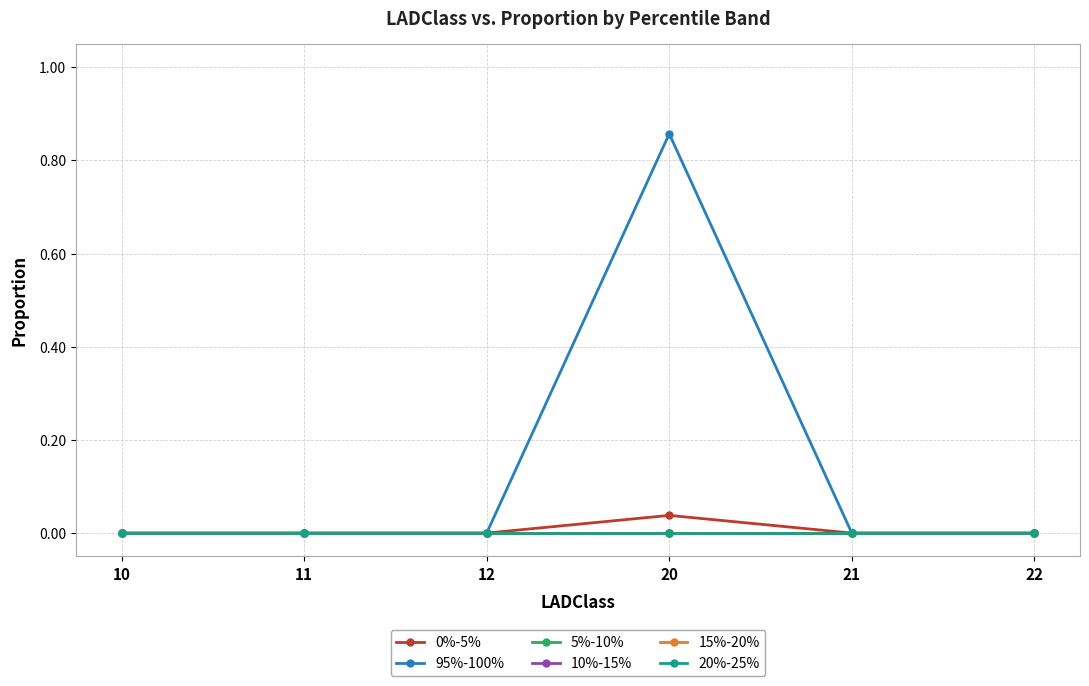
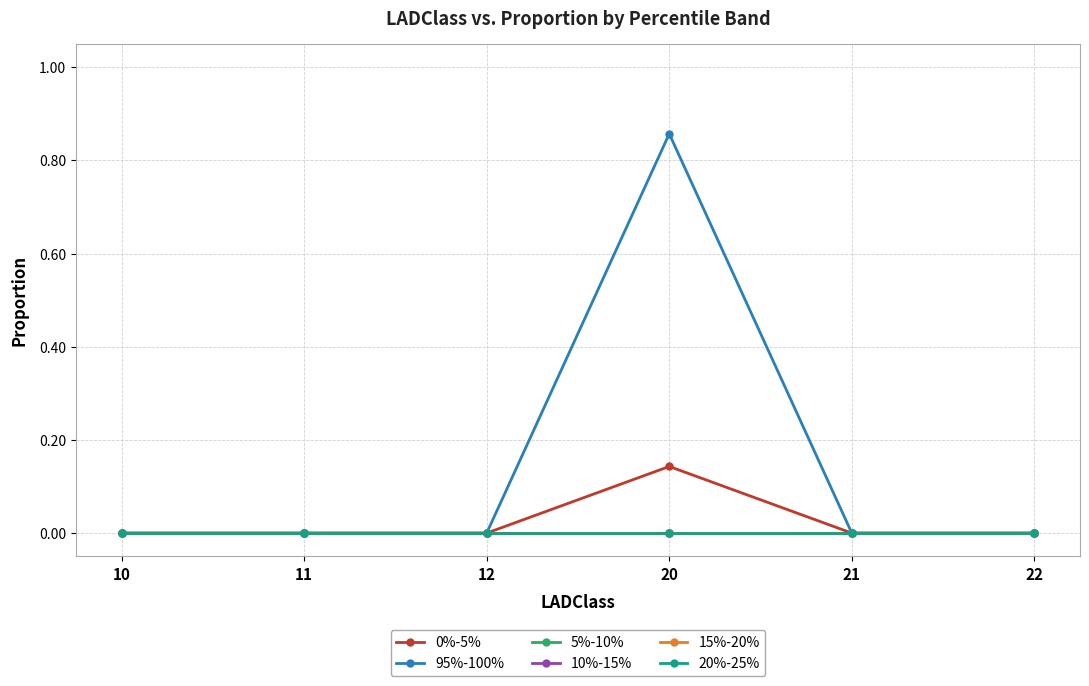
  {
    "0%-5%": {
-     "20": 0.04
+     "20": 0.14
    },
    "95%-100%": {
      "20": 0.86
    },
    "20%-25%": {
      "20": 0.00
    }
  }
